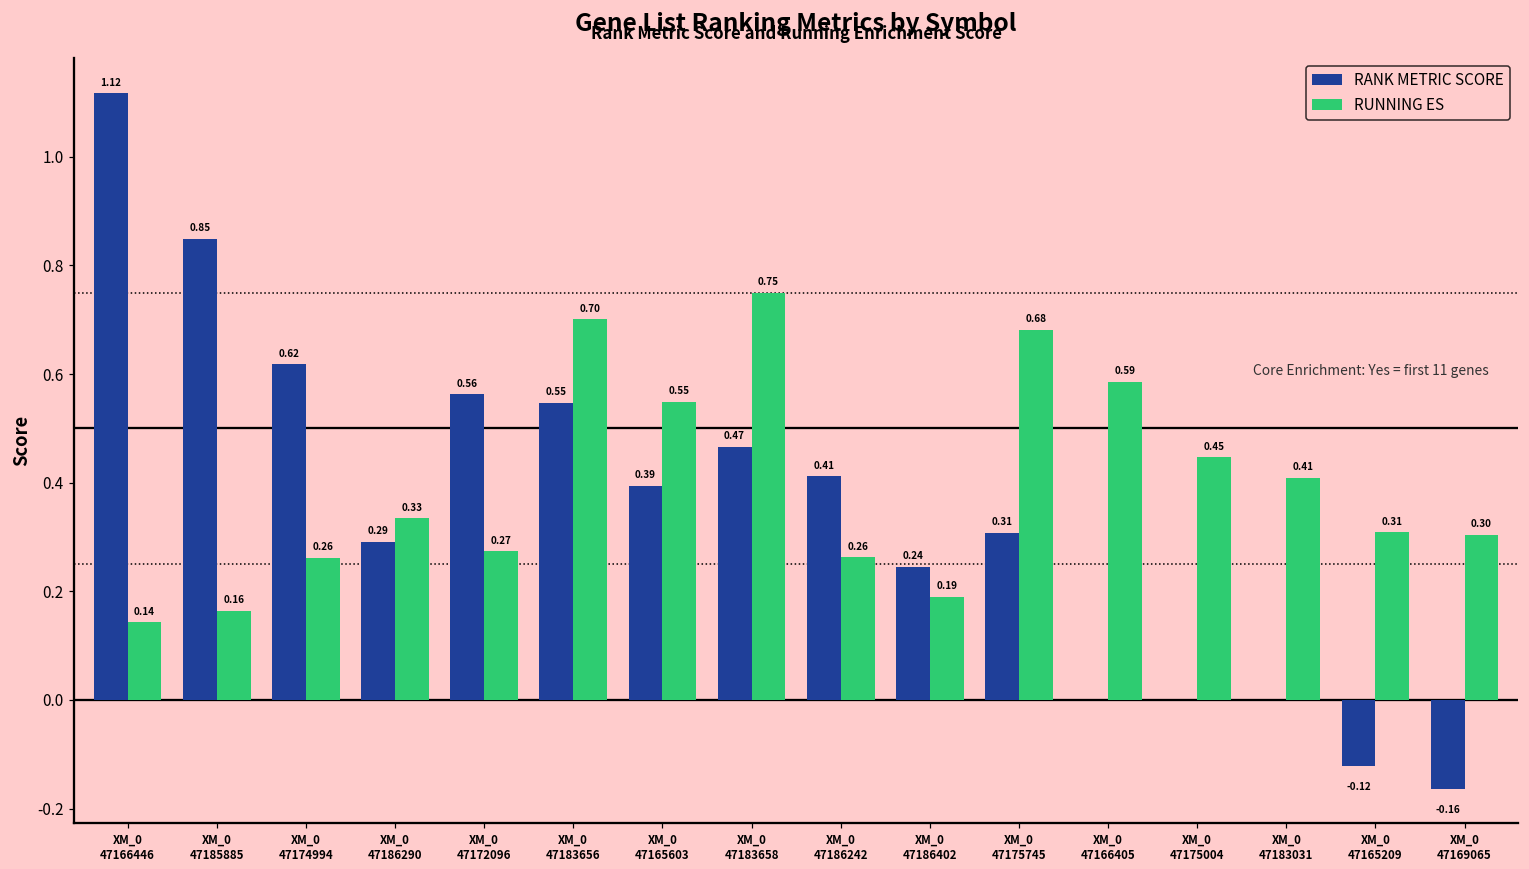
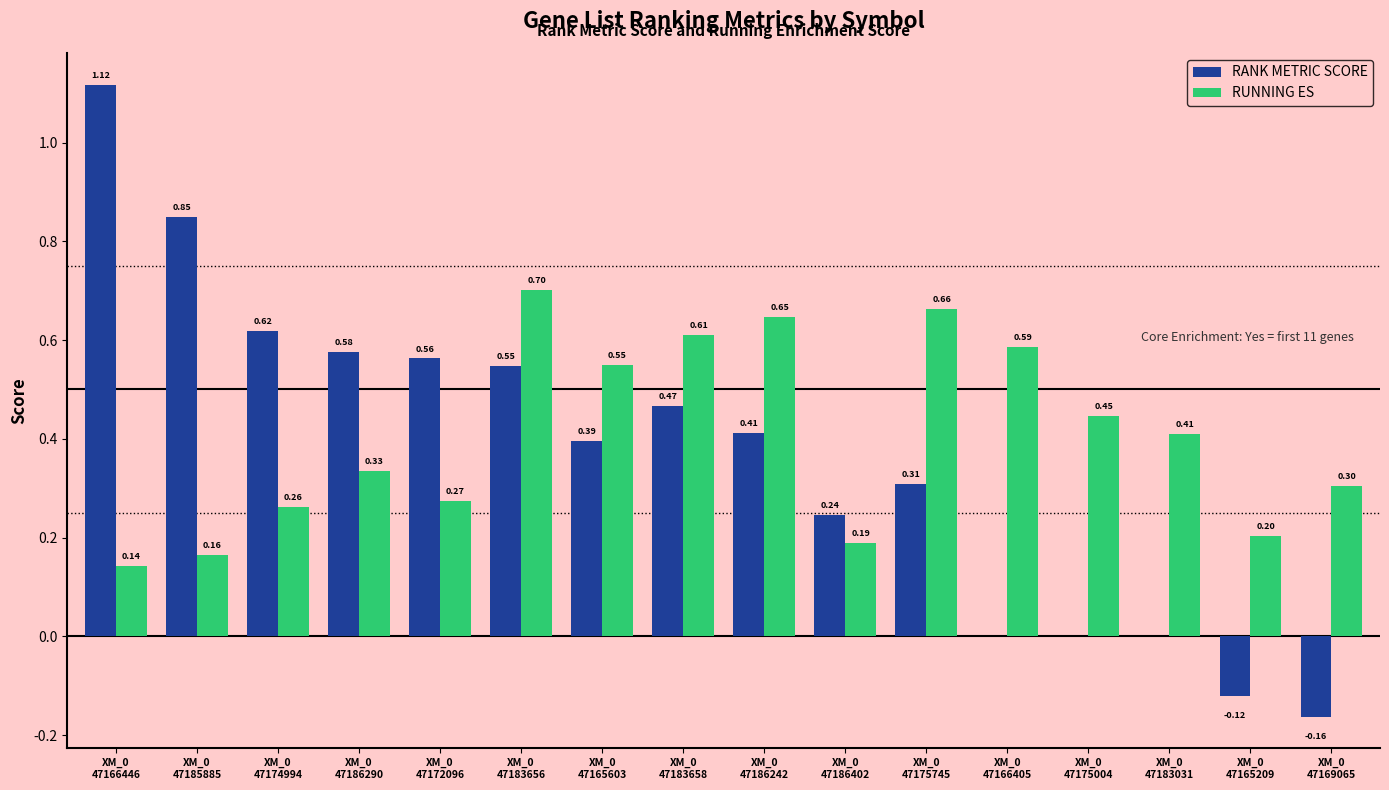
  {
    "RANK METRIC SCORE": {
      "XM_0 47166446": 1.12,
      "XM_0 47185885": 0.85,
      "XM_0 47174994": 0.62,
-     "XM_0 47186290": 0.29,
+     "XM_0 47186290": 0.58,
      "XM_0 47172096": 0.56,
      "XM_0 47183656": 0.55,
      "XM_0 47165603": 0.39,
      "XM_0 47183658": 0.47,
      "XM_0 47186242": 0.41,
      "XM_0 47186402": 0.24,
      "XM_0 47175745": 0.31,
      "XM_0 47165209": -0.12,
      "XM_0 47169065": -0.16
    },
    "RUNNING ES": {
      "XM_0 47166446": 0.14,
      "XM_0 47185885": 0.16,
      "XM_0 47174994": 0.26,
      "XM_0 47186290": 0.33,
      "XM_0 47172096": 0.27,
      "XM_0 47183656": 0.70,
      "XM_0 47165603": 0.55,
-     "XM_0 47183658": 0.75,
-     "XM_0 47186242": 0.26,
+     "XM_0 47183658": 0.61,
+     "XM_0 47186242": 0.65,
      "XM_0 47186402": 0.19,
-     "XM_0 47175745": 0.68,
+     "XM_0 47175745": 0.66,
      "XM_0 47166405": 0.59,
      "XM_0 47175004": 0.45,
      "XM_0 47183031": 0.41,
-     "XM_0 47165209": 0.31,
+     "XM_0 47165209": 0.20,
      "XM_0 47169065": 0.30
    }
  }
